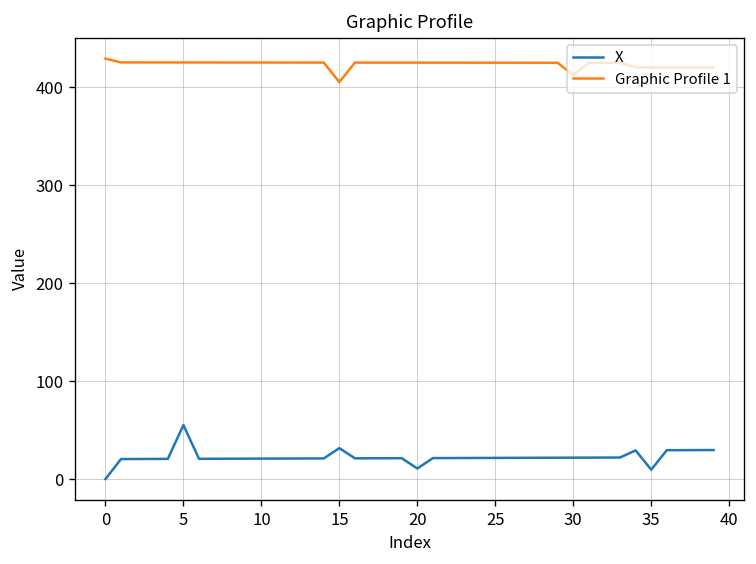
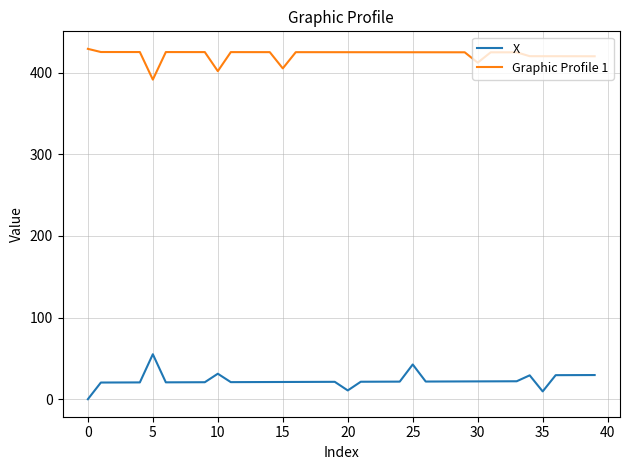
  {
    "X": {
      "0": 0,
      "5": 60,
-     "10": 20,
-     "15": 30,
+     "10": 30,
+     "15": 20,
      "20": 10,
-     "25": 20,
+     "25": 40,
      "30": 20,
      "35": 10
    },
    "Graphic Profile 1": {
      "0": 430,
-     "5": 430,
-     "10": 430,
+     "5": 390,
+     "10": 400,
      "15": 410,
      "20": 420,
      "25": 420
    }
  }
